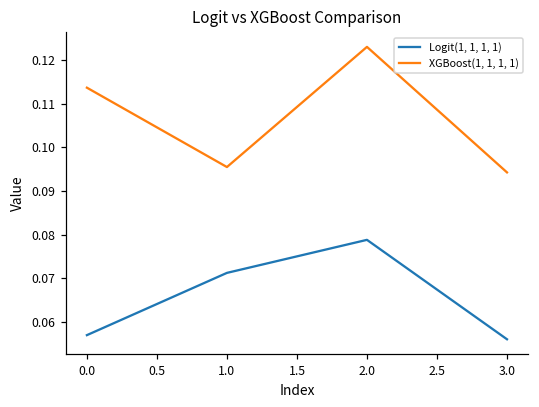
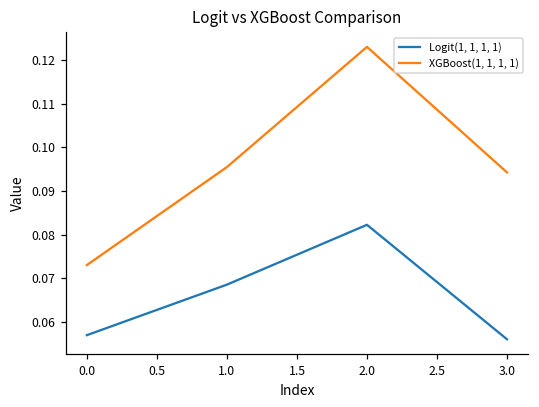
  {
    "Logit(1, 1, 1, 1)": {
      "0.0": 0.057,
-     "1.0": 0.071,
-     "2.0": 0.079,
+     "1.0": 0.069,
+     "2.0": 0.082,
      "3.0": 0.056
    },
    "XGBoost(1, 1, 1, 1)": {
-     "0.0": 0.114,
+     "0.0": 0.073,
      "1.0": 0.095,
      "2.0": 0.123,
      "3.0": 0.094
    }
  }
